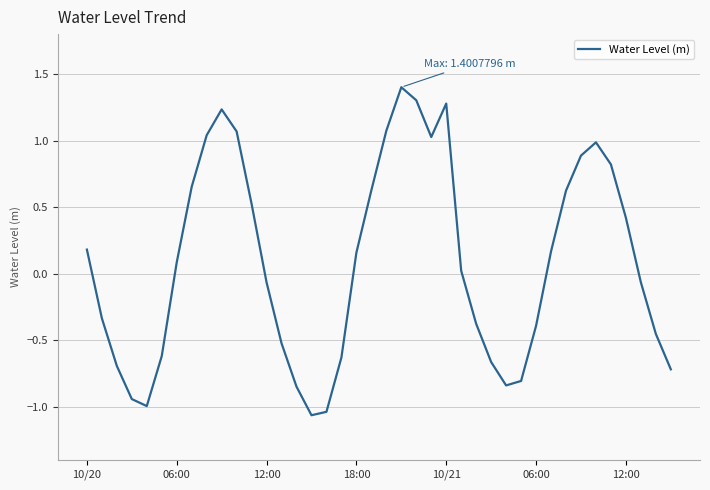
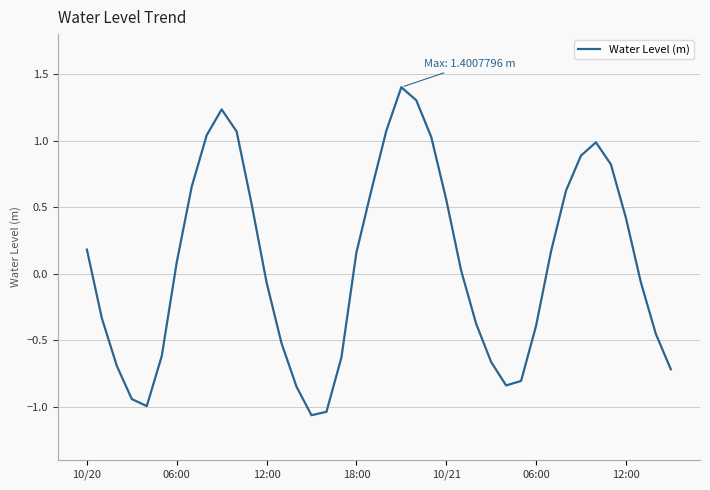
  {
    "10/20": 0.18,
    "18:00": 0.16,
-   "10/21": 1.28
+   "10/21": 0.56
  }
